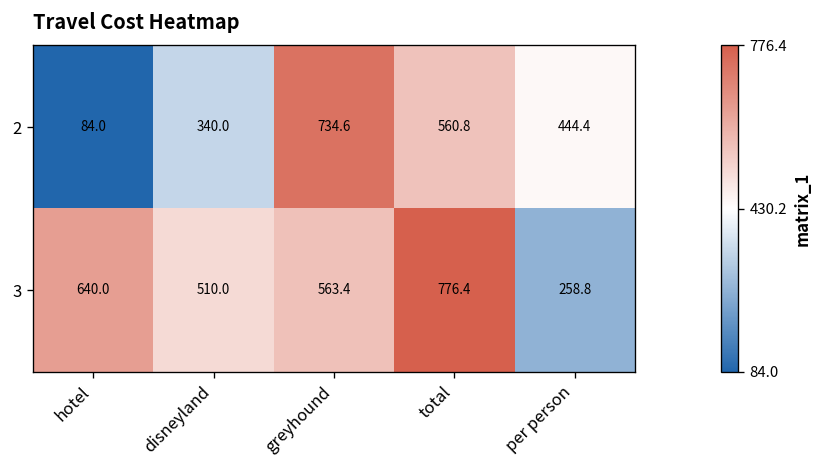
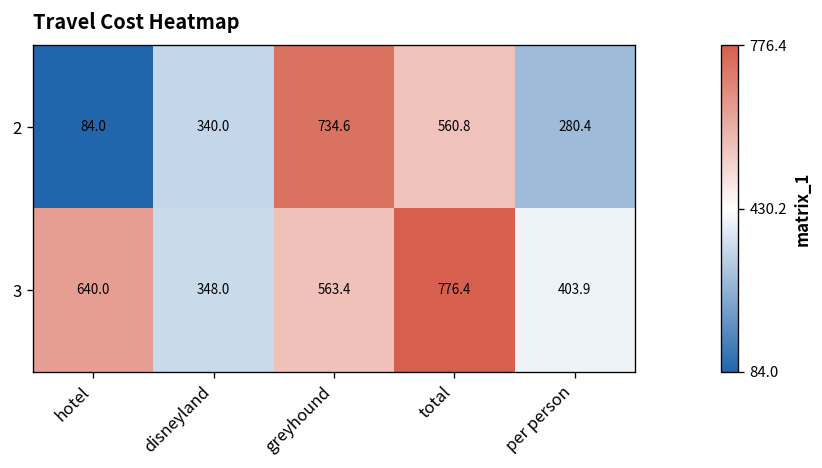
  {
    "2": {
      "hotel": 84.0,
      "disneyland": 340.0,
      "greyhound": 734.6,
      "total": 560.8,
-     "per person": 444.4
+     "per person": 280.4
    },
    "3": {
      "hotel": 640.0,
-     "disneyland": 510.0,
+     "disneyland": 348.0,
      "greyhound": 563.4,
      "total": 776.4,
-     "per person": 258.8
+     "per person": 403.9
    }
  }
